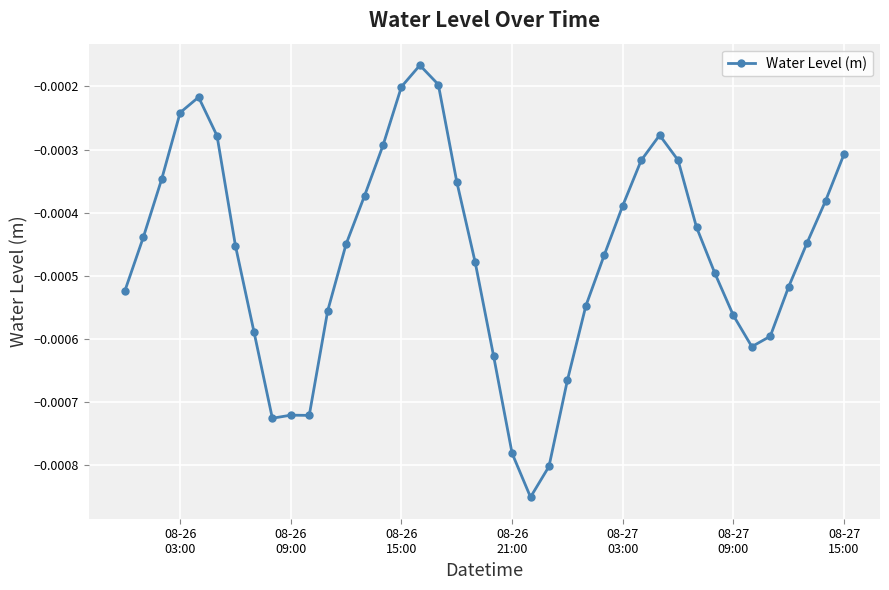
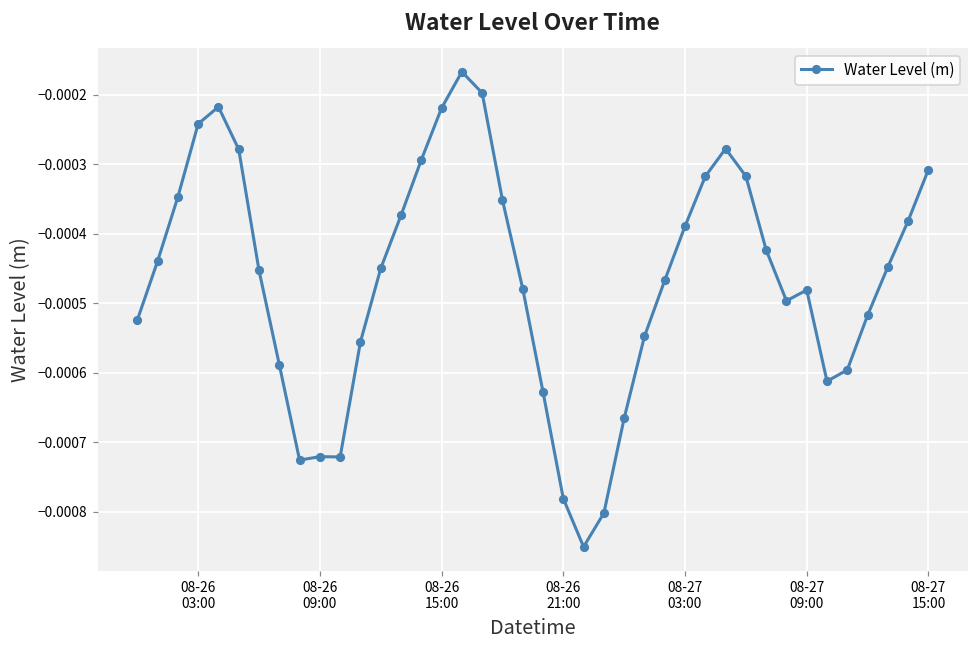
  {
    "08-26 03:00": -0.00024,
    "08-26 09:00": -0.00072,
-   "08-26 15:00": -0.00020,
+   "08-26 15:00": -0.00022,
    "08-26 21:00": -0.00078,
    "08-27 03:00": -0.00039,
-   "08-27 09:00": -0.00056,
+   "08-27 09:00": -0.00048,
    "08-27 15:00": -0.00031
  }
